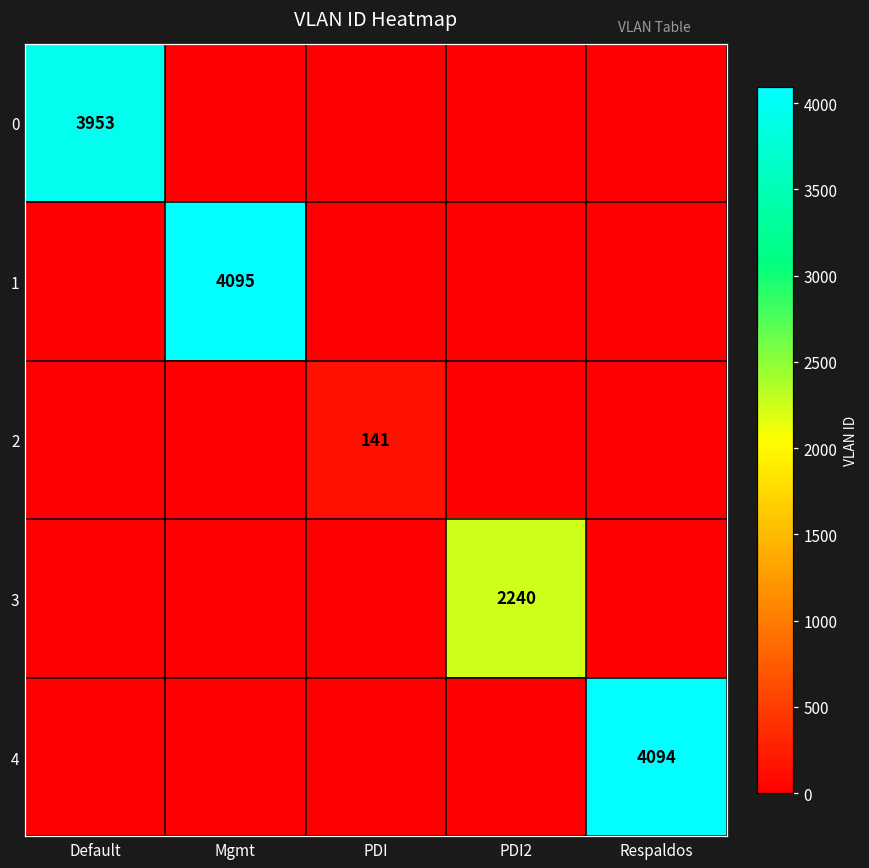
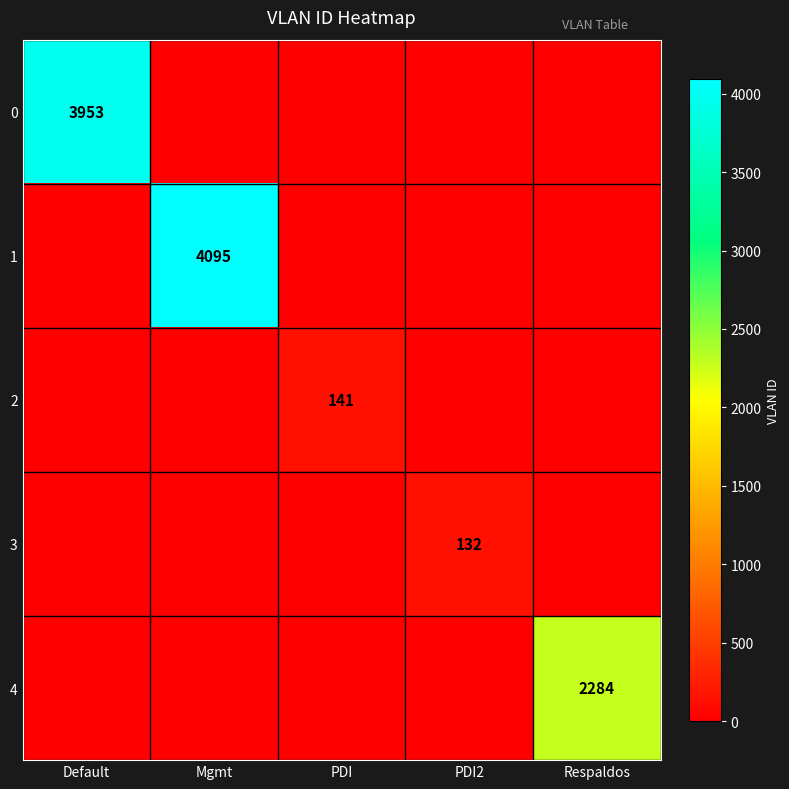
  {
    "0": {
      "Default": 3953
    },
    "1": {
      "Mgmt": 4095
    },
    "2": {
      "PDI": 141
    },
    "3": {
-     "PDI2": 2240
+     "PDI2": 132
    },
    "4": {
-     "Respaldos": 4094
+     "Respaldos": 2284
    }
  }
